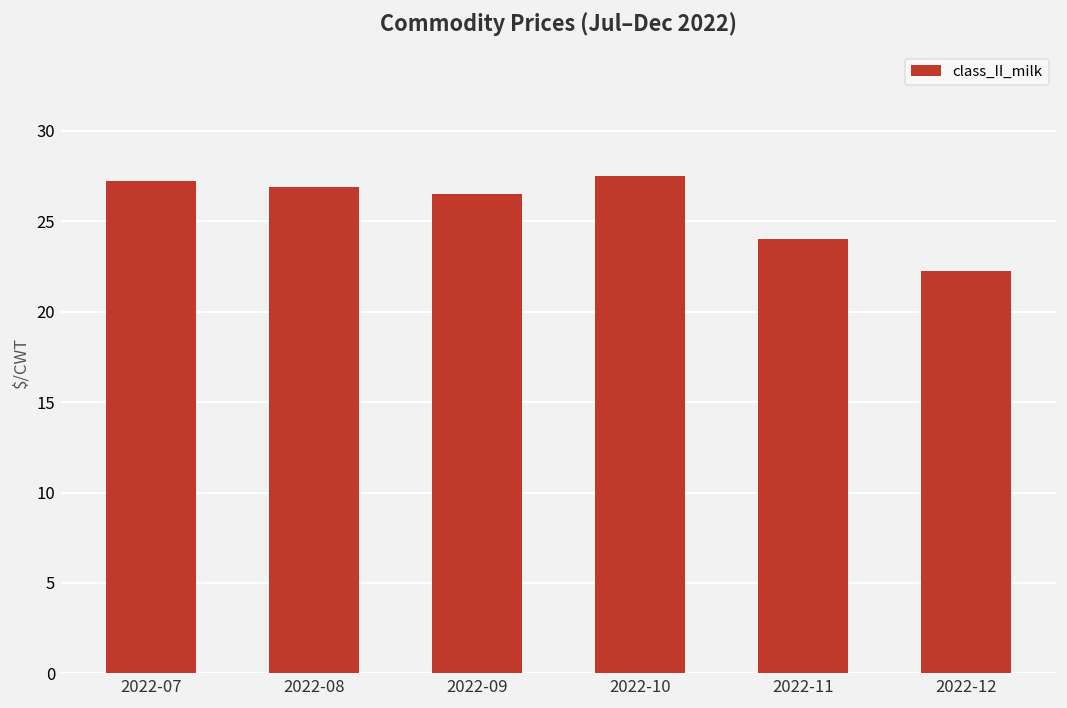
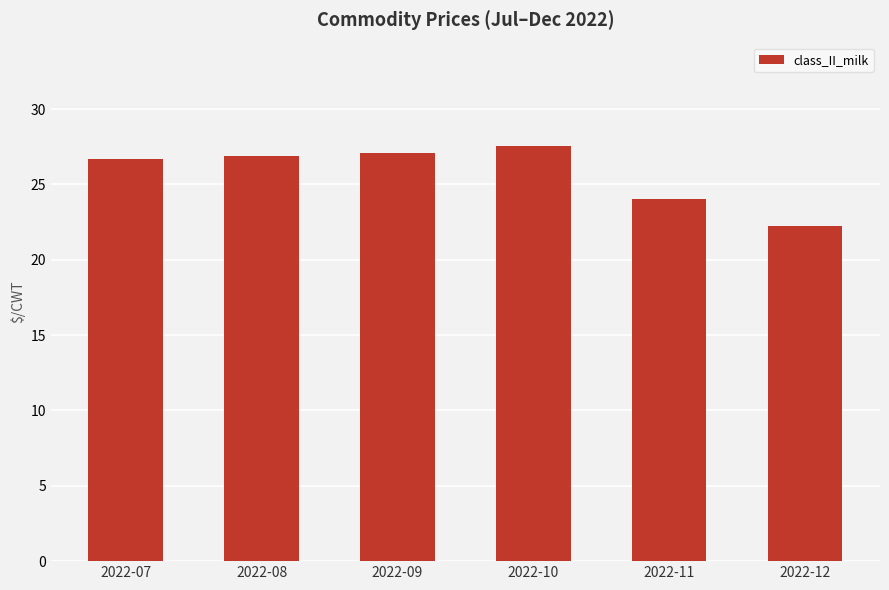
  {
-   "2022-07": 27.2,
+   "2022-07": 26.7,
    "2022-08": 26.9,
-   "2022-09": 26.5,
+   "2022-09": 27.1,
    "2022-10": 27.5,
    "2022-11": 24.0,
    "2022-12": 22.3
  }
